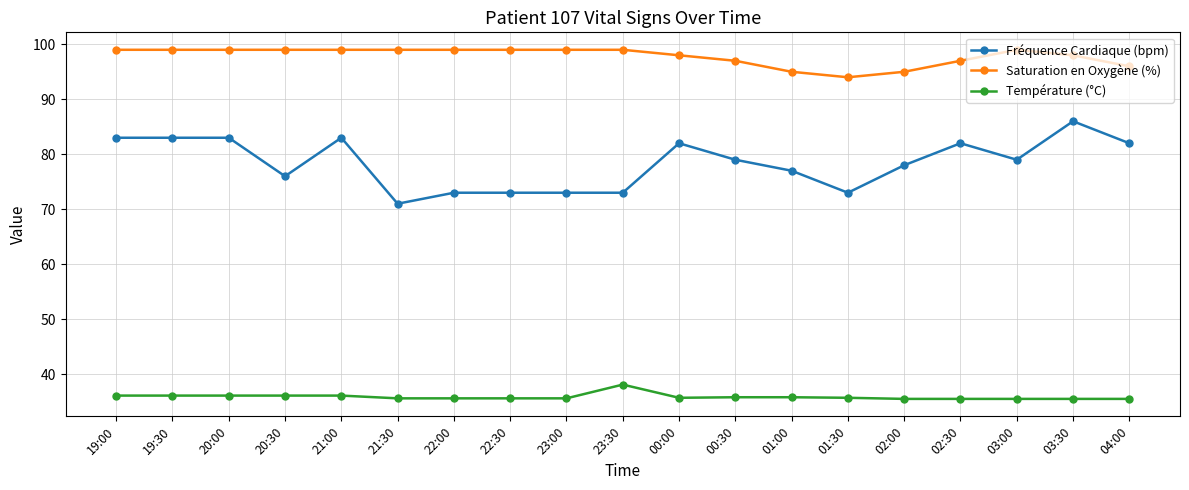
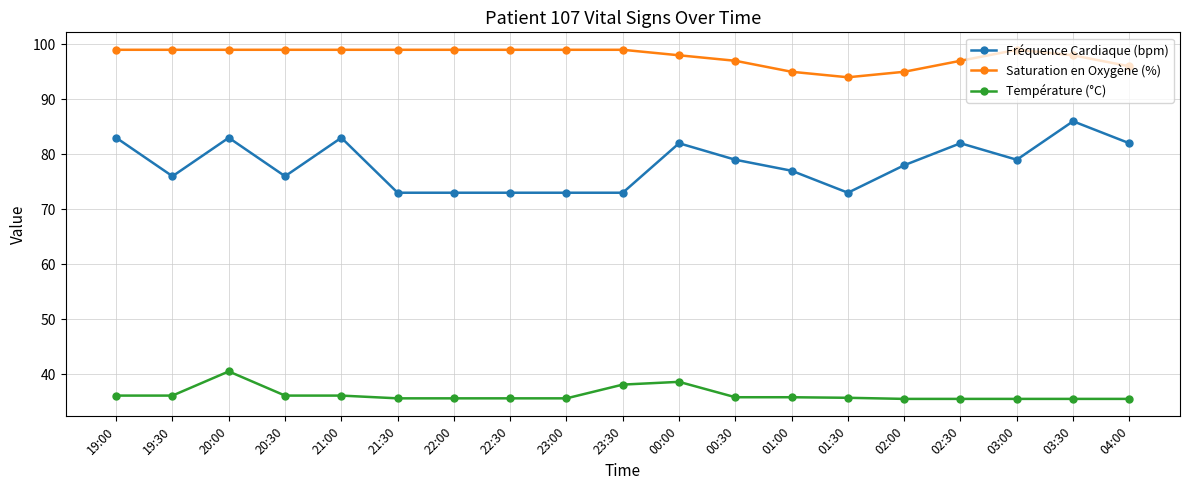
  {
    "Fréquence Cardiaque (bpm)": {
      "19:00": 83,
-     "19:30": 83,
+     "19:30": 76,
      "20:00": 83,
      "20:30": 76,
      "21:00": 83,
-     "21:30": 71,
+     "21:30": 73,
      "22:00": 73,
      "22:30": 73,
      "23:00": 73,
      "23:30": 73,
      "00:00": 82,
      "00:30": 79,
      "01:00": 77,
      "01:30": 73,
      "02:00": 78,
      "02:30": 82,
      "03:00": 79,
      "03:30": 86,
      "04:00": 82
    },
    "Saturation en Oxygène (%)": {
      "19:00": 99,
      "19:30": 99,
      "20:00": 99,
      "20:30": 99,
      "21:00": 99,
      "21:30": 99,
      "22:00": 99,
      "22:30": 99,
      "23:00": 99,
      "23:30": 99,
      "00:00": 98,
      "00:30": 97,
      "01:00": 95,
      "01:30": 94,
      "02:00": 95,
      "02:30": 97
    },
    "Température (°C)": {
      "19:00": 36,
      "19:30": 36,
-     "20:00": 36,
+     "20:00": 41,
      "20:30": 36,
      "21:00": 36,
      "21:30": 36,
      "22:00": 36,
      "22:30": 36,
      "23:00": 36,
      "23:30": 38,
-     "00:00": 36,
+     "00:00": 39,
      "00:30": 36,
      "01:00": 36,
      "01:30": 36,
      "02:00": 36,
      "02:30": 36,
      "03:00": 36,
      "03:30": 36,
      "04:00": 36
    }
  }
